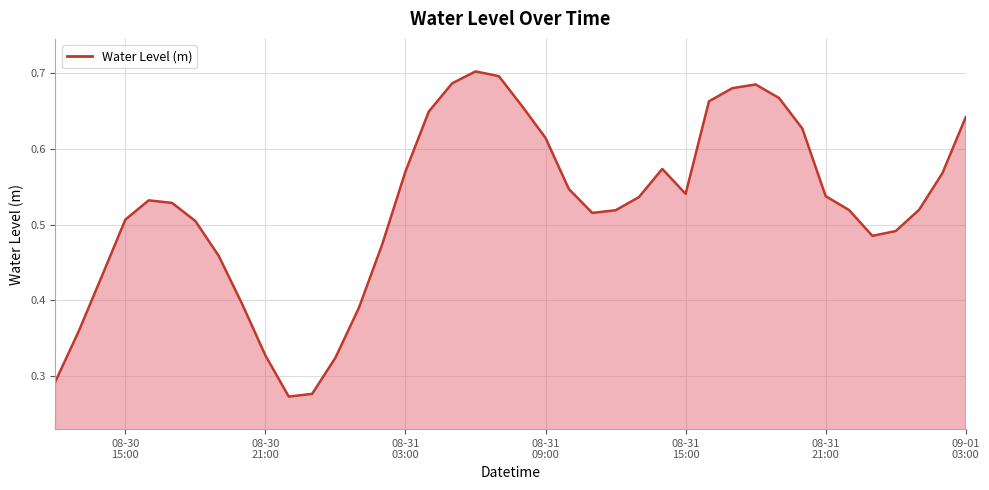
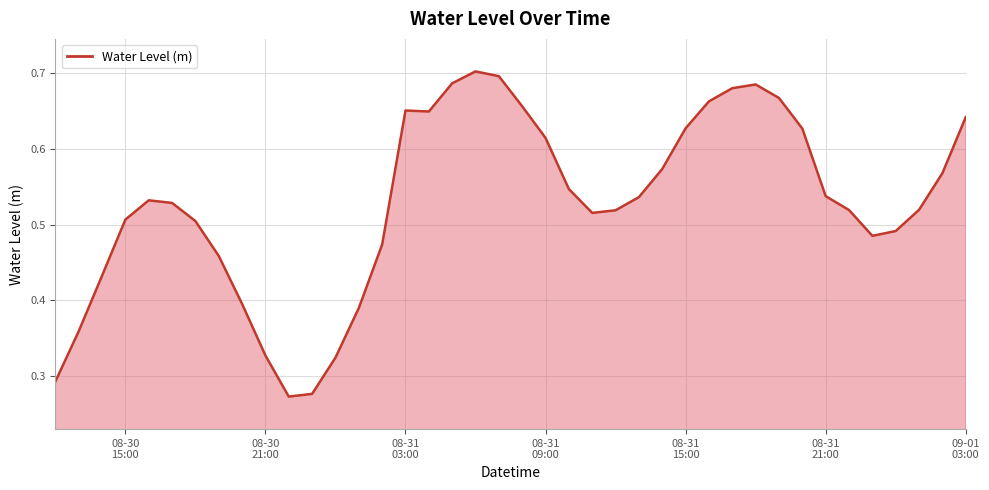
  {
    "08-30 15:00": 0.51,
    "08-30 21:00": 0.33,
-   "08-31 03:00": 0.57,
+   "08-31 03:00": 0.65,
    "08-31 09:00": 0.61,
-   "08-31 15:00": 0.54,
+   "08-31 15:00": 0.63,
    "08-31 21:00": 0.54,
    "09-01 03:00": 0.64
  }
